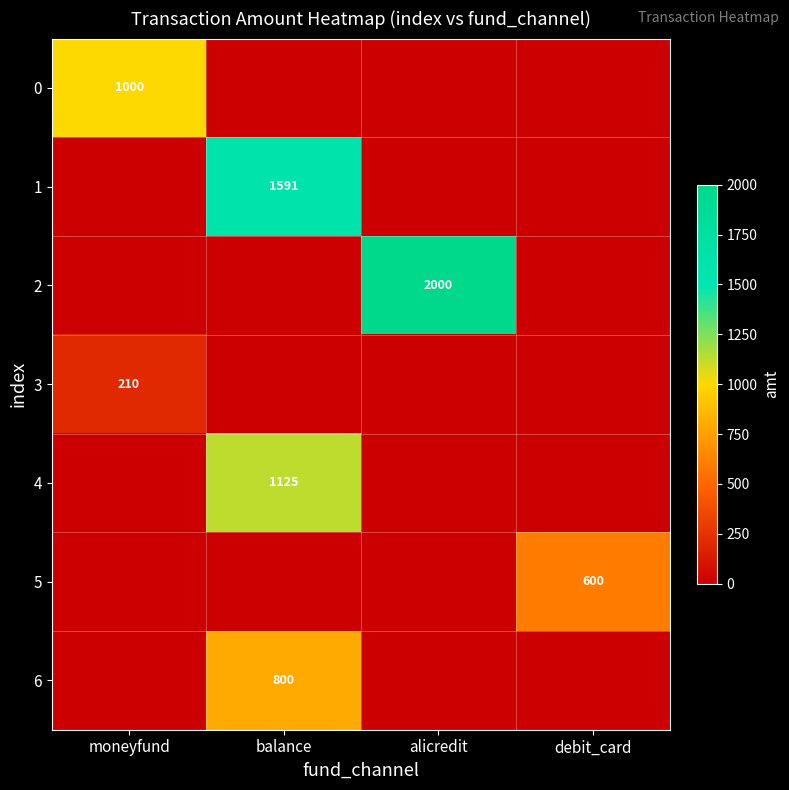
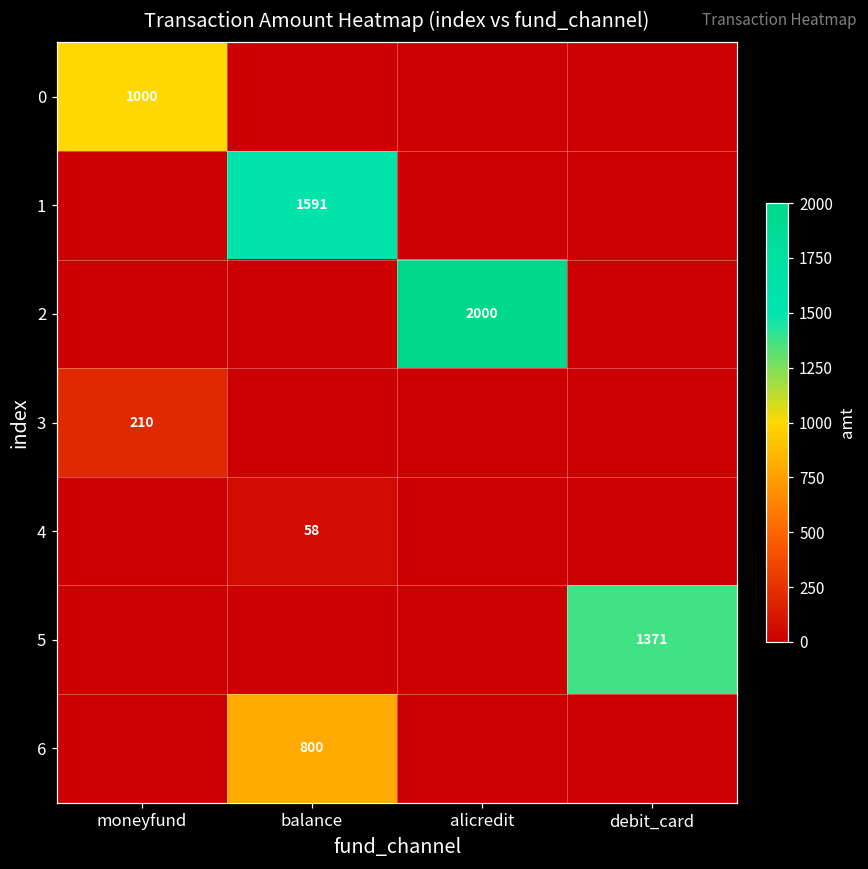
  {
    "0": {
      "moneyfund": 1000
    },
    "1": {
      "balance": 1591
    },
    "2": {
      "alicredit": 2000
    },
    "3": {
      "moneyfund": 210
    },
    "4": {
-     "balance": 1125
+     "balance": 58
    },
    "5": {
-     "debit_card": 600
+     "debit_card": 1371
    },
    "6": {
      "balance": 800
    }
  }
